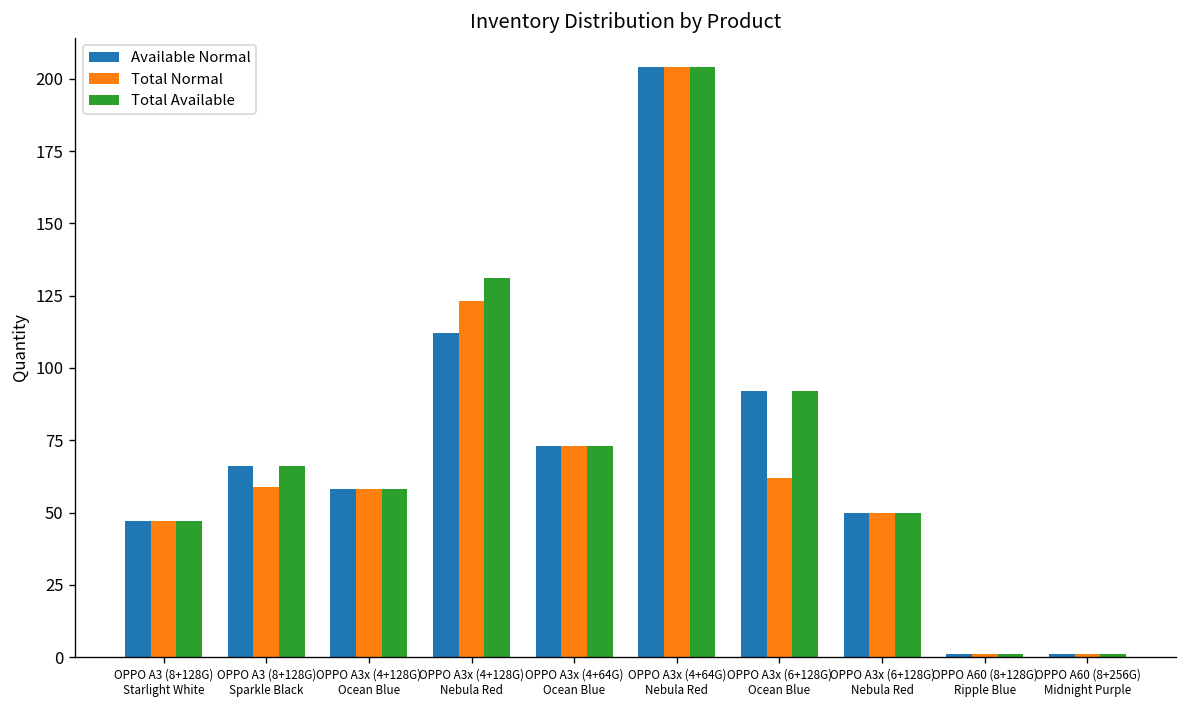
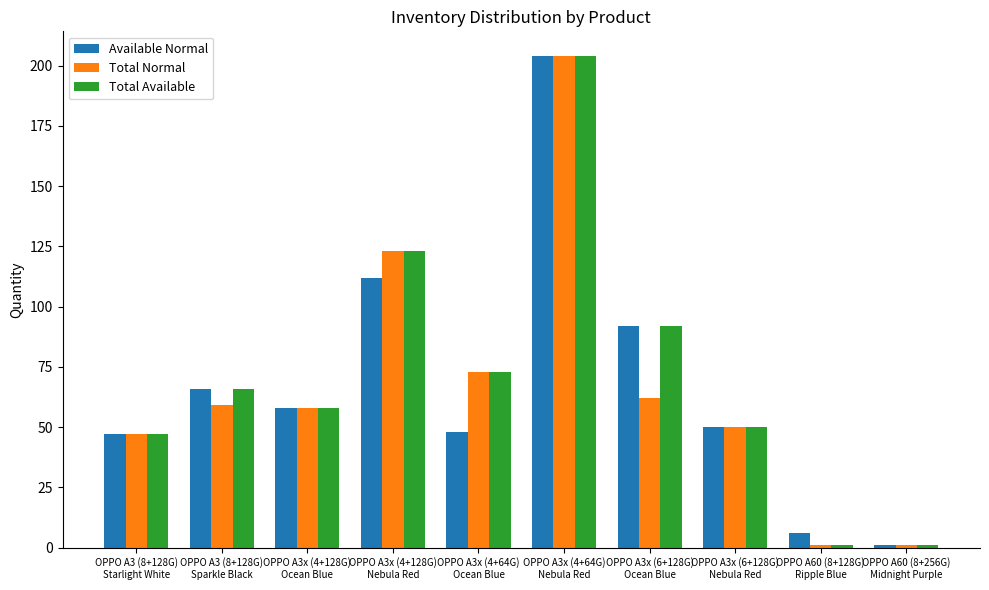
  {
    "Available Normal": {
      "OPPO A3 (8+128G) Starlight White": 47,
      "OPPO A3 (8+128G) Sparkle Black": 66,
      "OPPO A3x (4+128G) Ocean Blue": 58,
      "OPPO A3x (4+128G) Nebula Red": 112,
-     "OPPO A3x (4+64G) Ocean Blue": 73,
+     "OPPO A3x (4+64G) Ocean Blue": 48,
      "OPPO A3x (4+64G) Nebula Red": 204,
      "OPPO A3x (6+128G) Ocean Blue": 92,
      "OPPO A3x (6+128G) Nebula Red": 50,
-     "OPPO A60 (8+128G) Ripple Blue": 1
+     "OPPO A60 (8+128G) Ripple Blue": 6
    },
    "Total Normal": {
      "OPPO A3 (8+128G) Starlight White": 47,
      "OPPO A3 (8+128G) Sparkle Black": 59,
      "OPPO A3x (4+128G) Ocean Blue": 58,
      "OPPO A3x (4+128G) Nebula Red": 123,
      "OPPO A3x (4+64G) Ocean Blue": 73,
      "OPPO A3x (4+64G) Nebula Red": 204,
      "OPPO A3x (6+128G) Ocean Blue": 62,
      "OPPO A3x (6+128G) Nebula Red": 50
    },
    "Total Available": {
      "OPPO A3 (8+128G) Starlight White": 47,
      "OPPO A3 (8+128G) Sparkle Black": 66,
      "OPPO A3x (4+128G) Ocean Blue": 58,
-     "OPPO A3x (4+128G) Nebula Red": 131,
+     "OPPO A3x (4+128G) Nebula Red": 123,
      "OPPO A3x (4+64G) Ocean Blue": 73,
      "OPPO A3x (4+64G) Nebula Red": 204,
      "OPPO A3x (6+128G) Ocean Blue": 92,
      "OPPO A3x (6+128G) Nebula Red": 50
    }
  }
